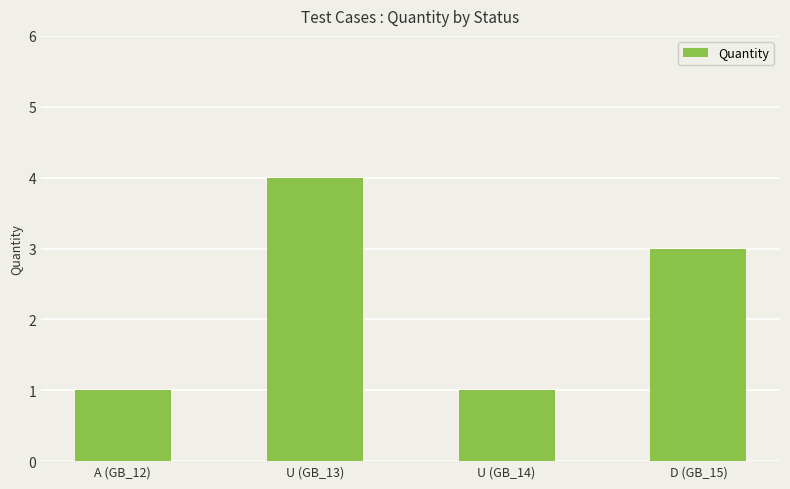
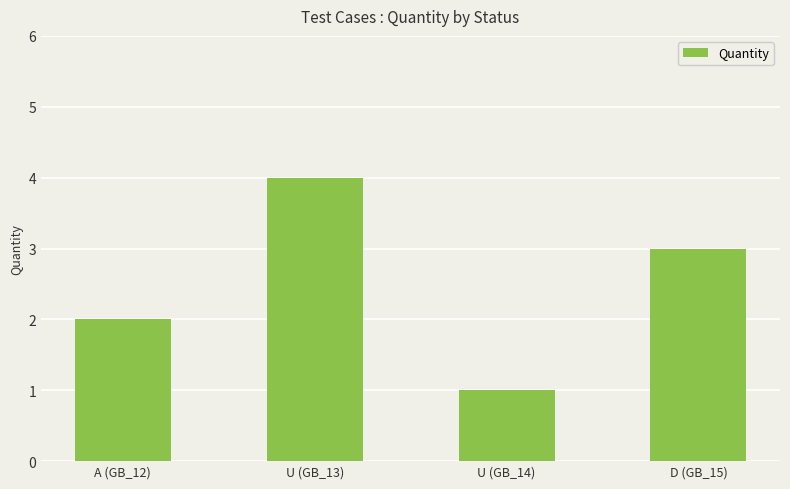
  {
-   "A (GB_12)": 1,
+   "A (GB_12)": 2,
    "U (GB_13)": 4,
    "U (GB_14)": 1,
    "D (GB_15)": 3
  }
